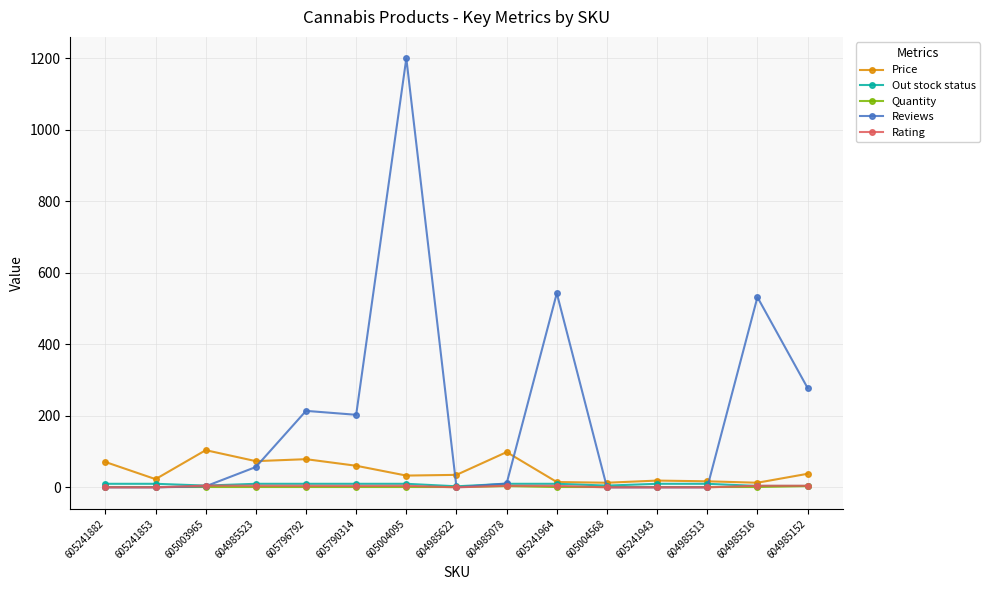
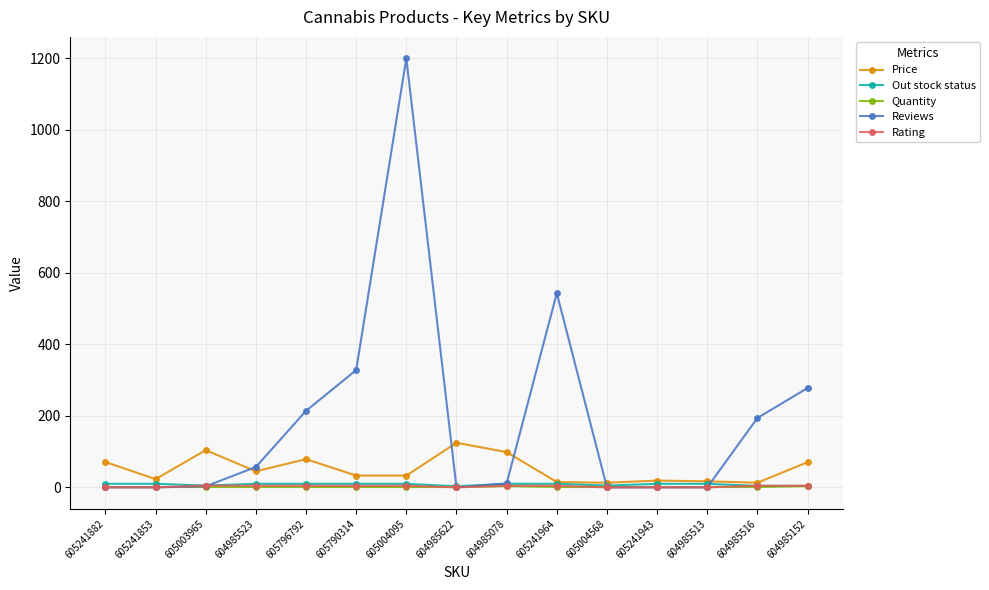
  {
    "Price": {
      "605241882": 70,
      "605241853": 20,
      "605003965": 100,
-     "604985523": 70,
+     "604985523": 40,
      "605796792": 80,
-     "605790314": 60,
+     "605790314": 30,
      "605004095": 30,
-     "604985622": 30,
+     "604985622": 120,
      "604985078": 100,
      "605004568": 10,
      "605241943": 20,
      "604985516": 10,
-     "604985152": 40
+     "604985152": 70
    },
    "Out stock status": {
      "605241882": 10,
      "605241853": 10,
      "605241943": 10
    },
    "Reviews": {
      "604985523": 60,
      "605796792": 210,
-     "605790314": 200,
+     "605790314": 330,
      "605004095": 1200,
      "605241964": 540,
-     "604985516": 530,
+     "604985516": 190,
      "604985152": 280
    }
  }
